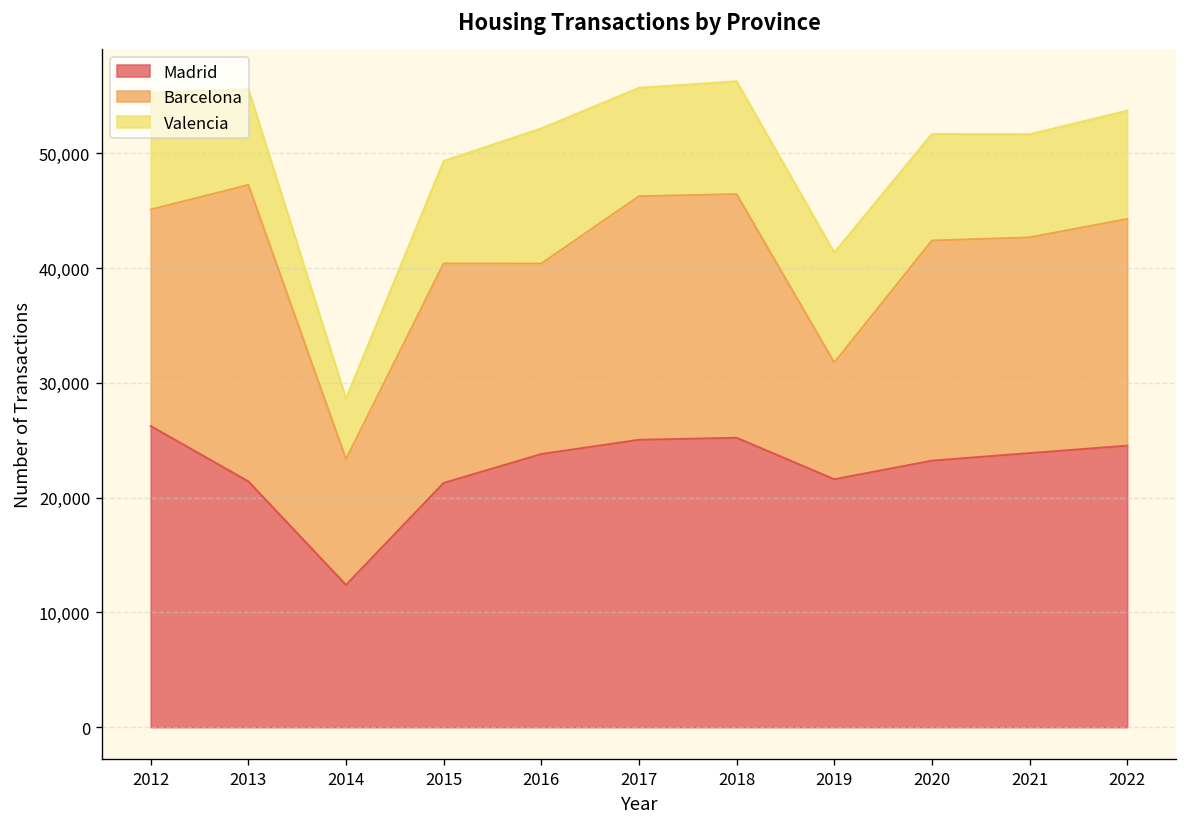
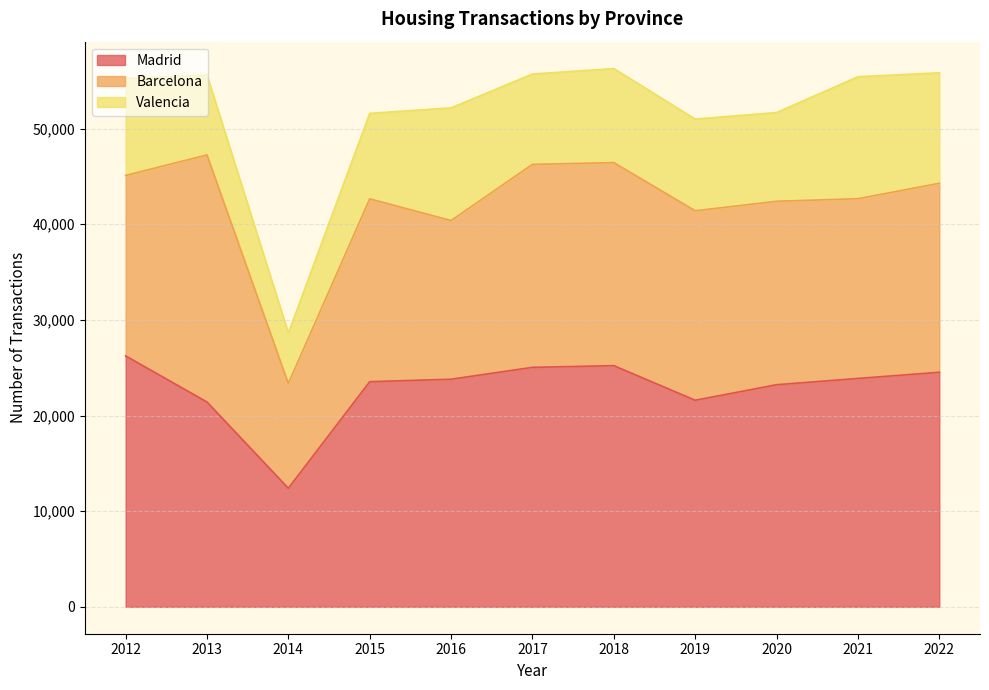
  {
    "Madrid": {
      "2012": "26,000",
      "2013": "21,000",
      "2014": "12,000",
-     "2015": "21,000",
+     "2015": "24,000",
      "2016": "24,000",
      "2017": "25,000",
      "2018": "25,000",
      "2019": "22,000",
      "2020": "23,000",
      "2021": "24,000",
      "2022": "25,000"
    },
    "Barcelona": {
      "2012": "19,000",
      "2013": "26,000",
      "2014": "11,000",
      "2015": "19,000",
      "2016": "17,000",
      "2017": "21,000",
      "2018": "21,000",
-     "2019": "10,000",
+     "2019": "20,000",
      "2020": "19,000",
      "2021": "19,000",
      "2022": "20,000"
    },
    "Valencia": {
      "2014": "5,000",
      "2015": "9,000",
      "2016": "12,000",
      "2017": "9,000",
      "2018": "10,000",
      "2019": "10,000",
      "2020": "9,000",
-     "2021": "9,000",
-     "2022": "9,000"
+     "2021": "13,000",
+     "2022": "12,000"
    }
  }
